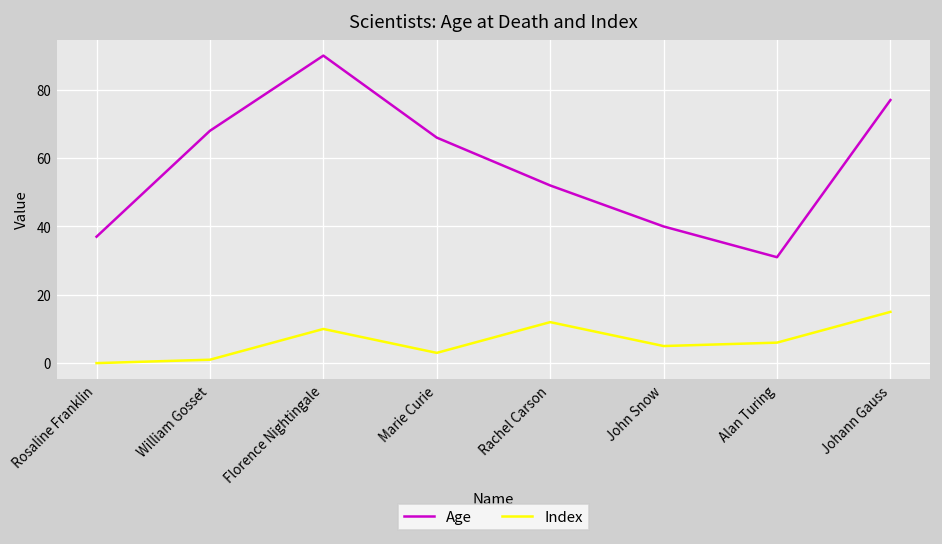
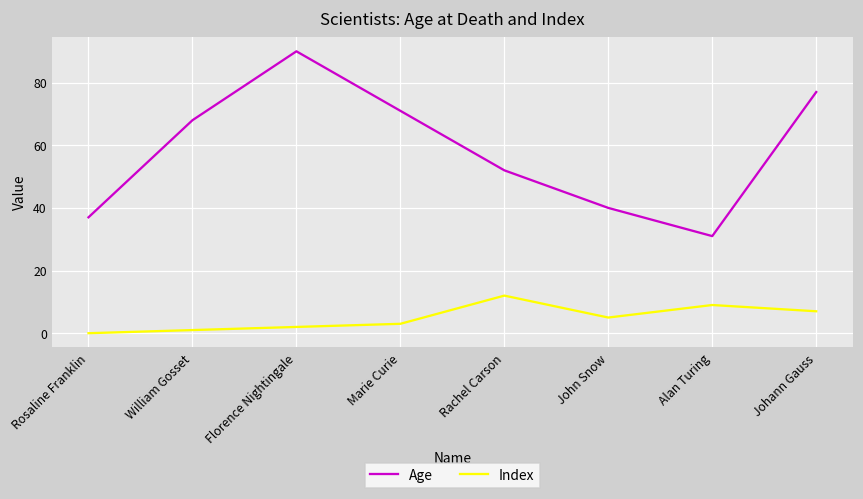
  {
    "Age": {
      "Rosaline Franklin": 37,
      "William Gosset": 68,
      "Florence Nightingale": 90,
-     "Marie Curie": 66,
+     "Marie Curie": 71,
      "Rachel Carson": 52,
      "John Snow": 40,
      "Alan Turing": 31,
      "Johann Gauss": 77
    },
    "Index": {
      "Rosaline Franklin": 0,
      "William Gosset": 1,
-     "Florence Nightingale": 10,
+     "Florence Nightingale": 2,
      "Marie Curie": 3,
      "Rachel Carson": 12,
      "John Snow": 5,
-     "Alan Turing": 6,
-     "Johann Gauss": 15
+     "Alan Turing": 9,
+     "Johann Gauss": 7
    }
  }
